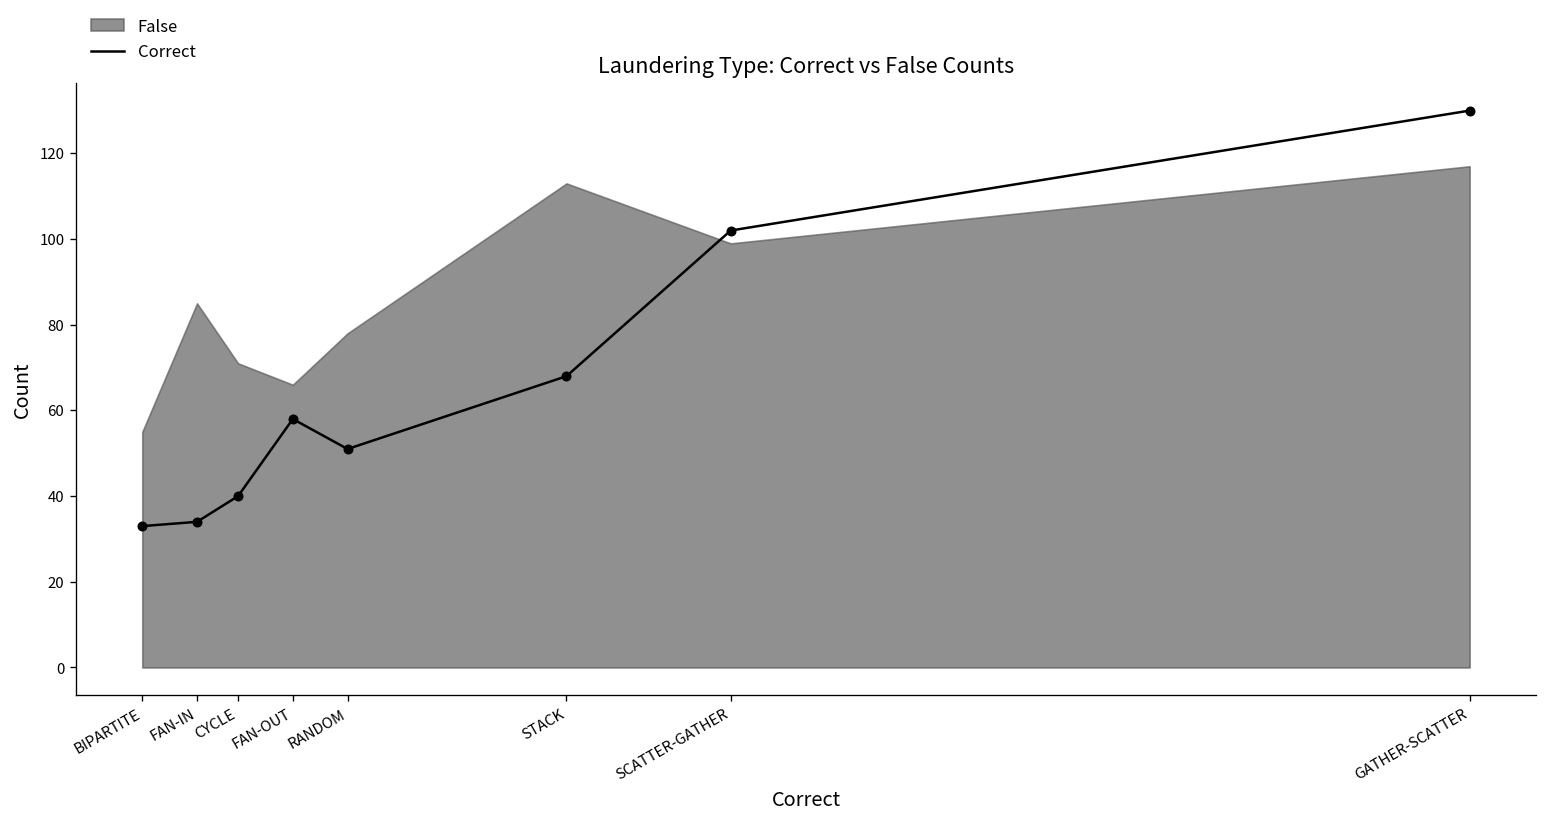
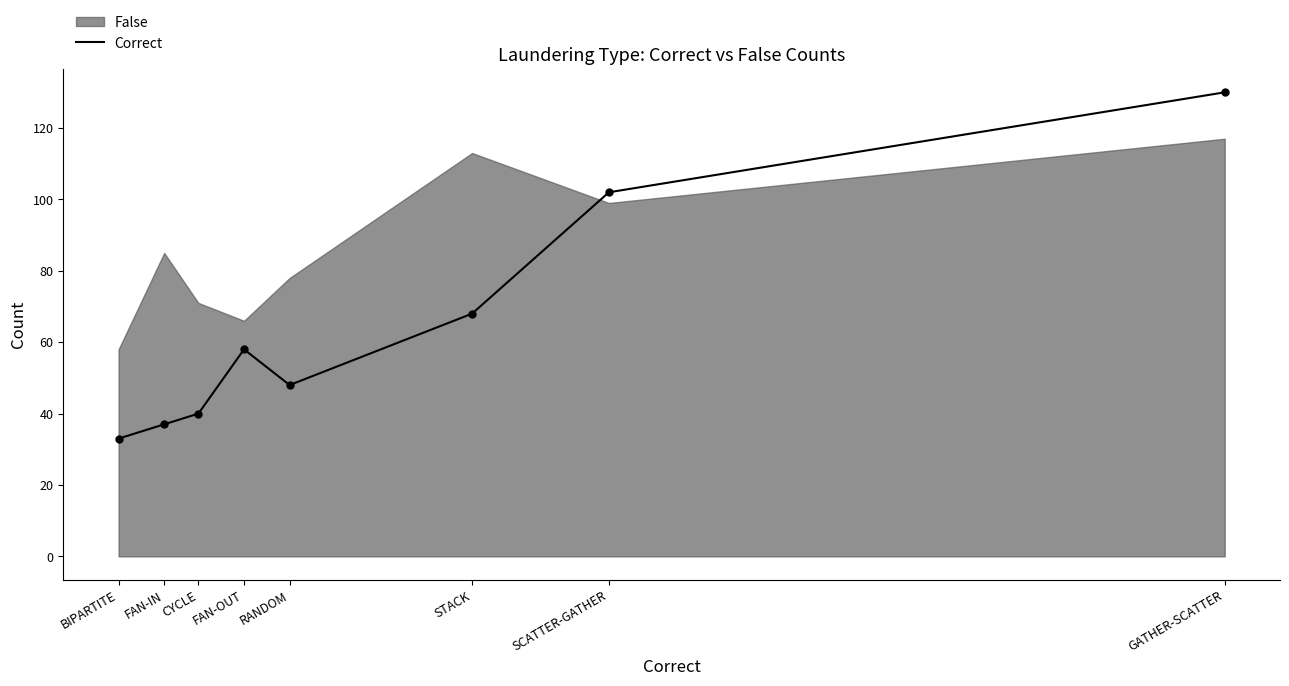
  {
    "False": {
-     "BIPARTITE": 55,
+     "BIPARTITE": 58,
      "FAN-IN": 85,
      "CYCLE": 71,
      "FAN-OUT": 66,
      "RANDOM": 78,
      "STACK": 113,
      "SCATTER-GATHER": 99,
      "GATHER-SCATTER": 117
    },
    "Correct": {
      "BIPARTITE": 33,
-     "FAN-IN": 34,
+     "FAN-IN": 37,
      "CYCLE": 40,
      "FAN-OUT": 58,
-     "RANDOM": 51,
+     "RANDOM": 48,
      "STACK": 68,
      "SCATTER-GATHER": 102,
      "GATHER-SCATTER": 130
    }
  }
